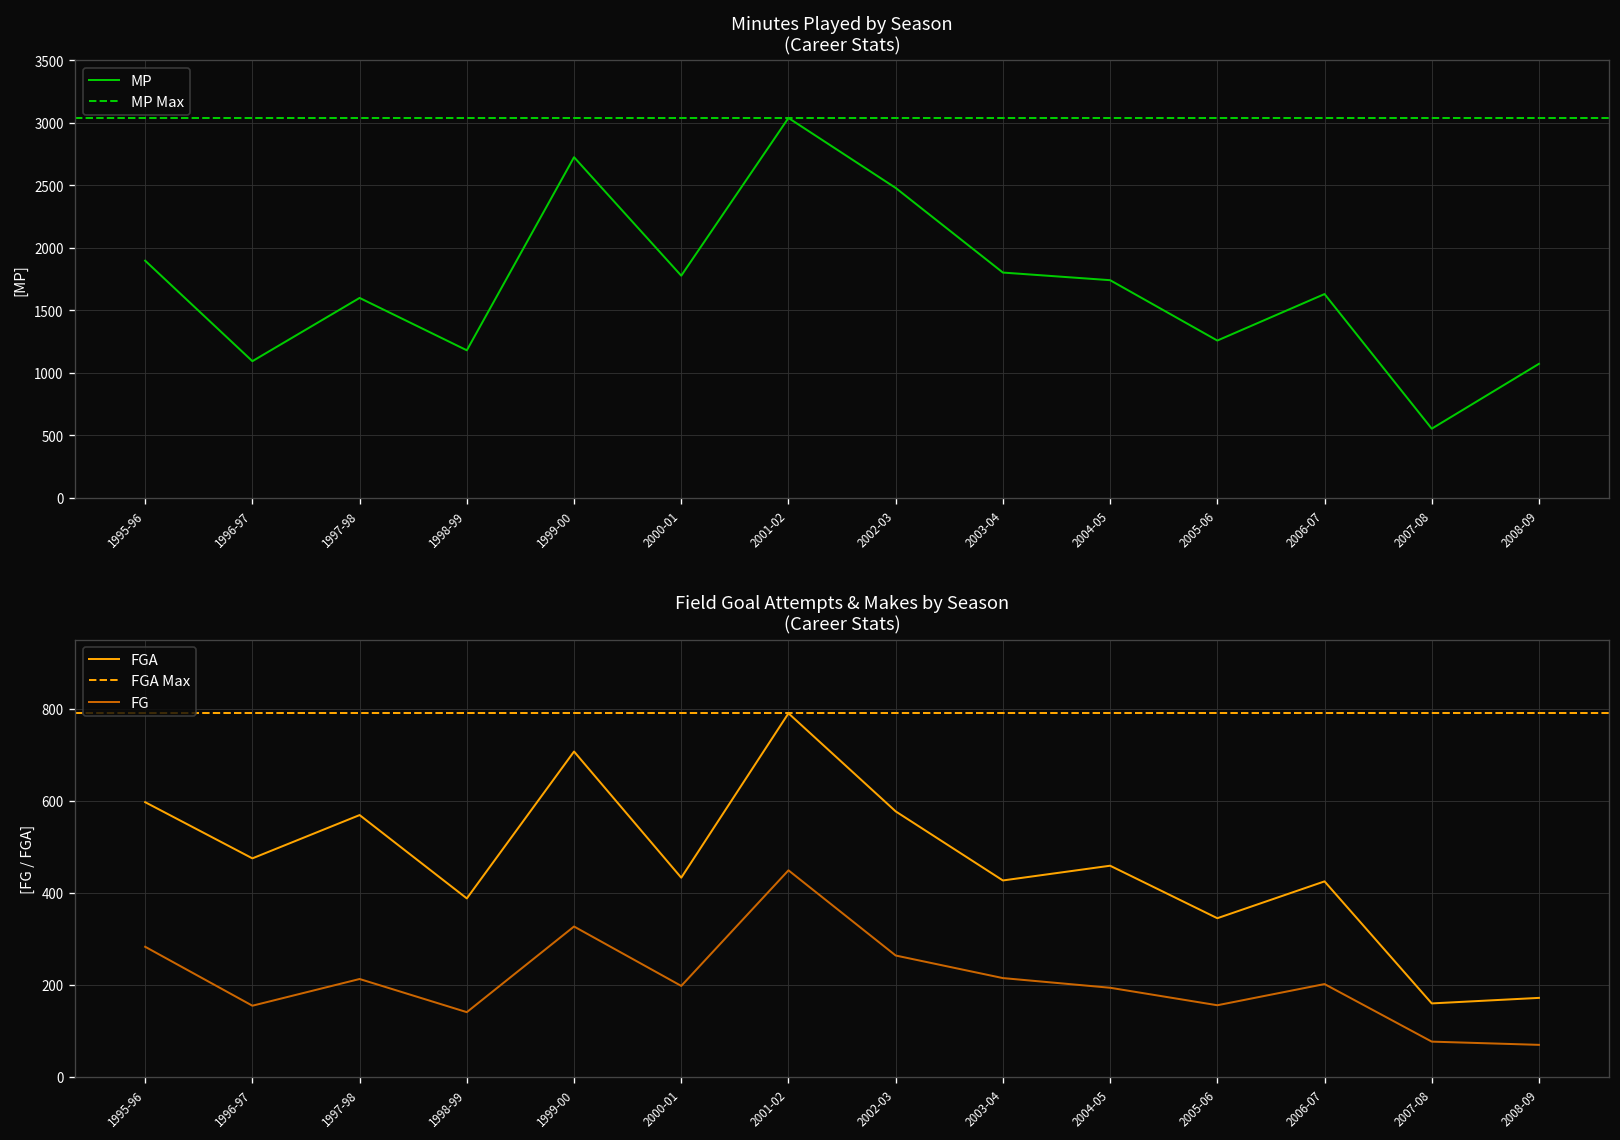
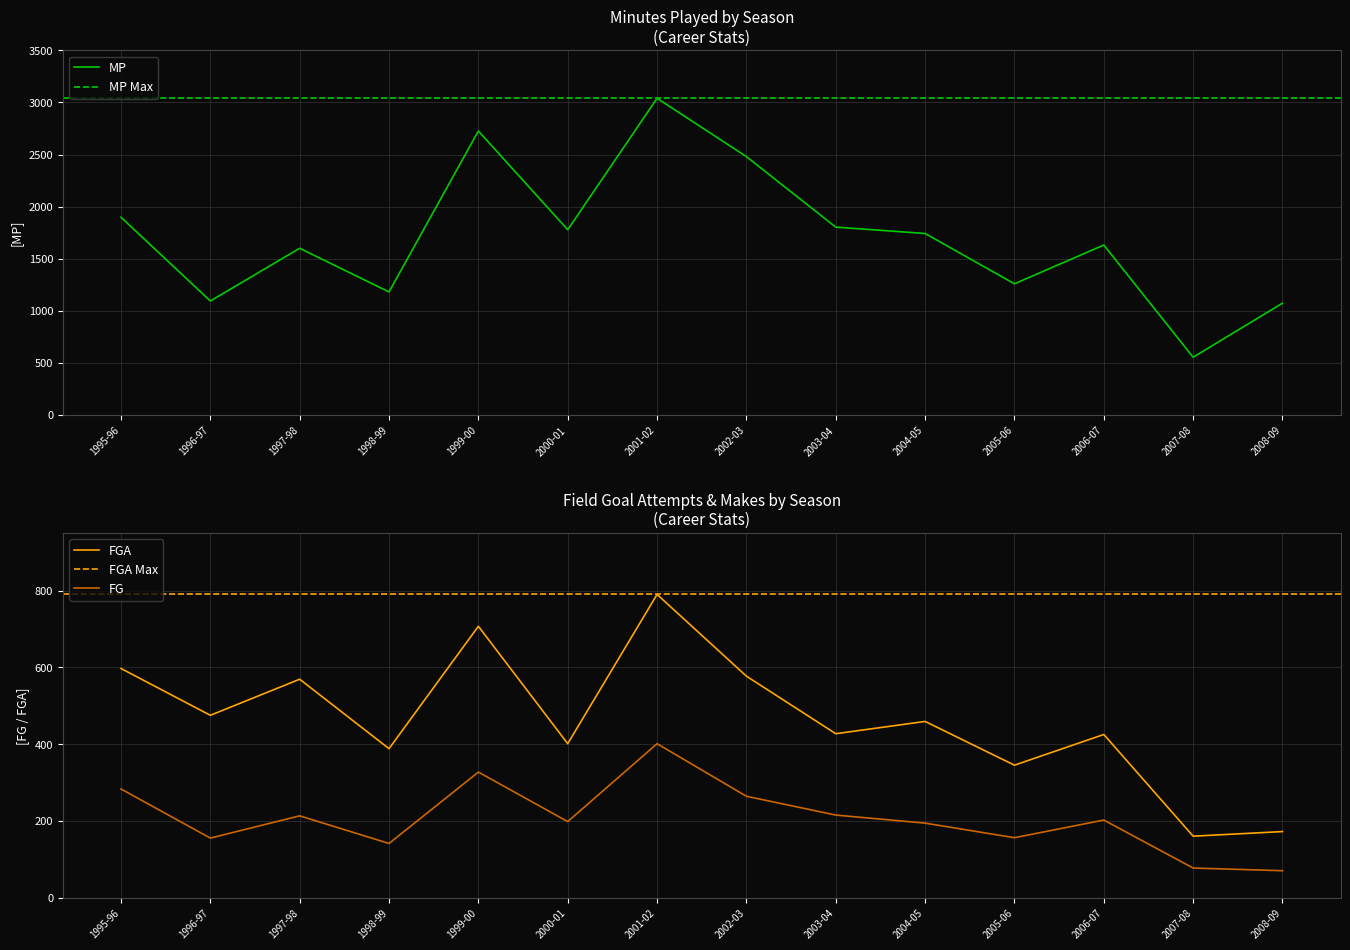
  {
    "Minutes Played by Season (Career Stats)": {
      "1995-96": 1900,
      "1996-97": 1090,
      "1997-98": 1600,
      "1998-99": 1180,
      "1999-00": 2730,
      "2000-01": 1780,
      "2001-02": 3040,
      "2002-03": 2480,
      "2003-04": 1800,
      "2004-05": 1740,
      "2005-06": 1260,
      "2006-07": 1630,
      "2007-08": 550,
      "2008-09": 1070
    },
    "Field Goal Attempts & Makes by Season (Career Stats)": {
      "FGA": {
        "1995-96": 600,
        "1996-97": 480,
        "1997-98": 570,
        "1998-99": 390,
        "1999-00": 710,
-       "2000-01": 430,
+       "2000-01": 400,
        "2001-02": 790,
        "2002-03": 580,
        "2003-04": 430,
        "2004-05": 460,
        "2005-06": 350,
        "2006-07": 430,
        "2007-08": 160,
        "2008-09": 170
      },
      "FG": {
        "1995-96": 280,
        "1996-97": 160,
        "1997-98": 210,
        "1998-99": 140,
        "1999-00": 330,
        "2000-01": 200,
-       "2001-02": 450,
+       "2001-02": 400,
        "2002-03": 260,
        "2003-04": 220,
        "2004-05": 190,
        "2005-06": 160,
        "2006-07": 200,
        "2007-08": 80,
        "2008-09": 70
      }
    }
  }
